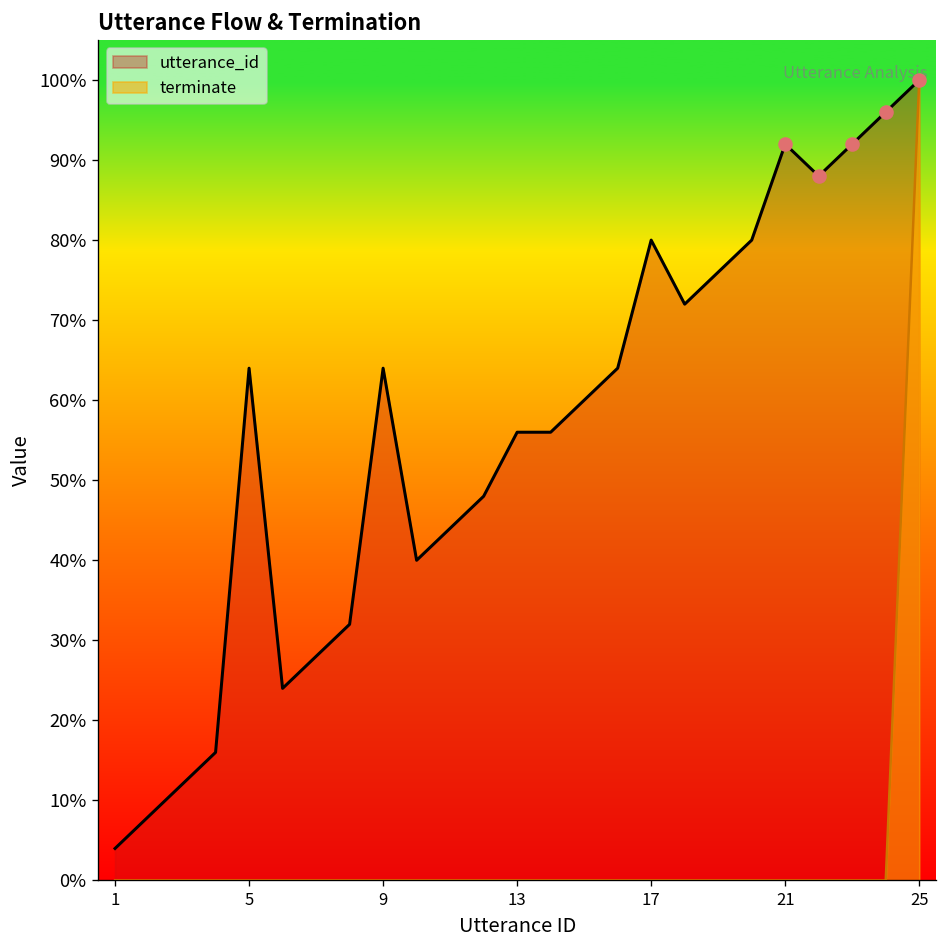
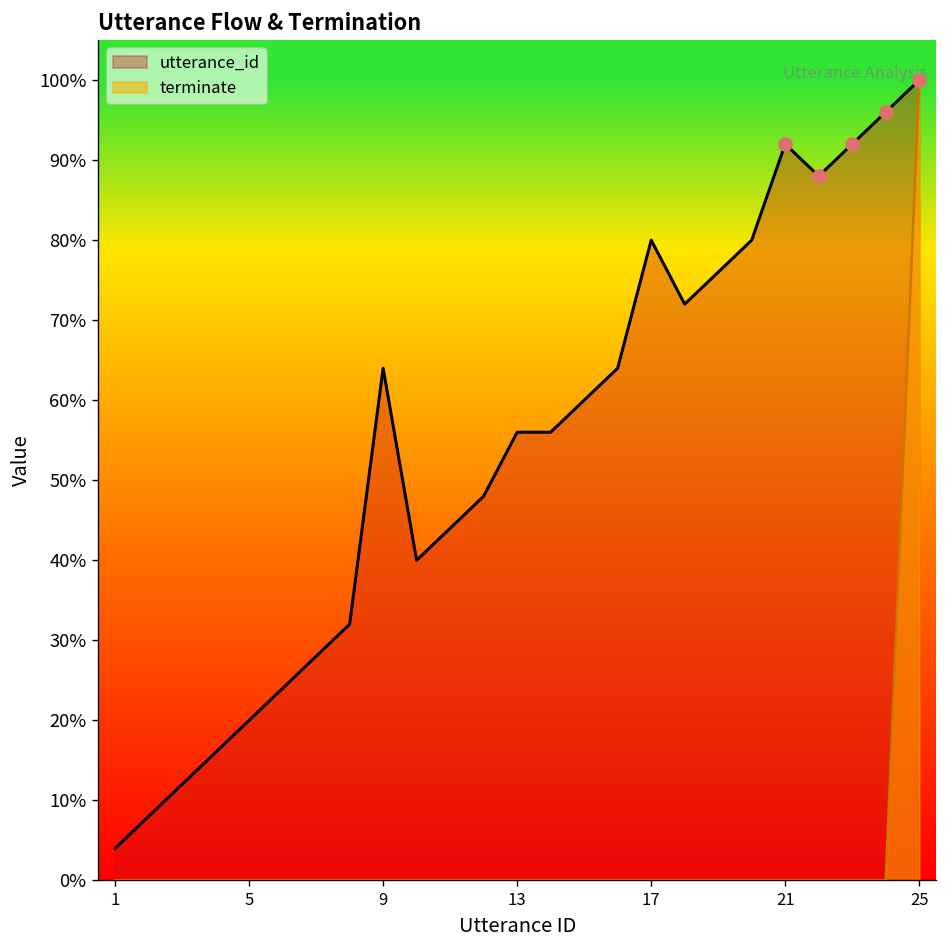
  {
    "utterance_id": {
      "1": "4%",
-     "5": "64%",
+     "5": "20%",
      "9": "64%",
      "13": "56%",
      "17": "80%"
    },
    "terminate": {
      "1": "0%",
      "5": "0%",
      "9": "0%",
      "13": "0%",
      "17": "0%",
      "21": "0%"
    }
  }
